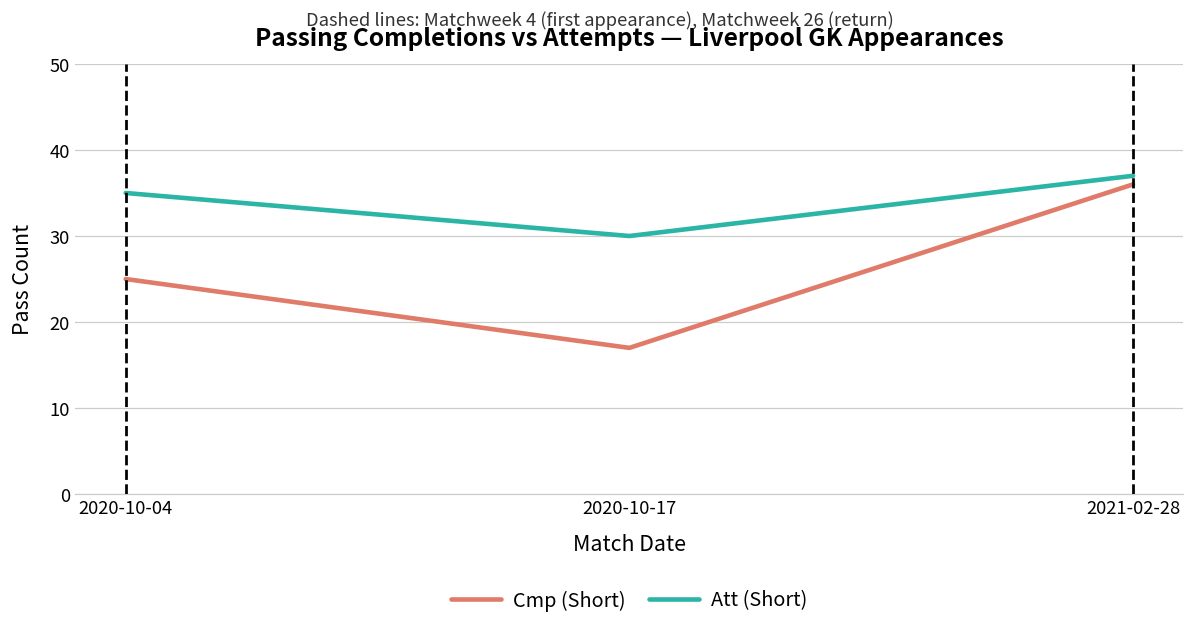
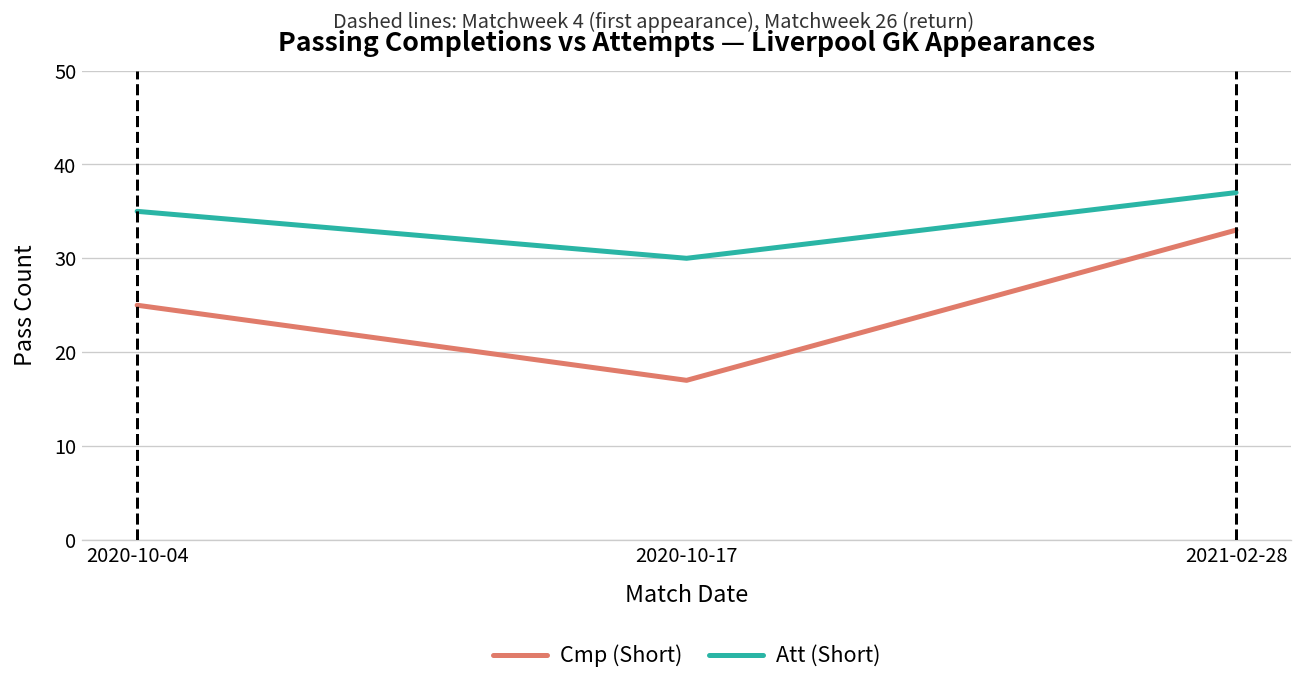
  {
    "Cmp (Short)": {
      "2020-10-04": 25,
      "2020-10-17": 17,
-     "2021-02-28": 36
+     "2021-02-28": 33
    },
    "Att (Short)": {
      "2020-10-04": 35,
      "2020-10-17": 30,
      "2021-02-28": 37
    }
  }
